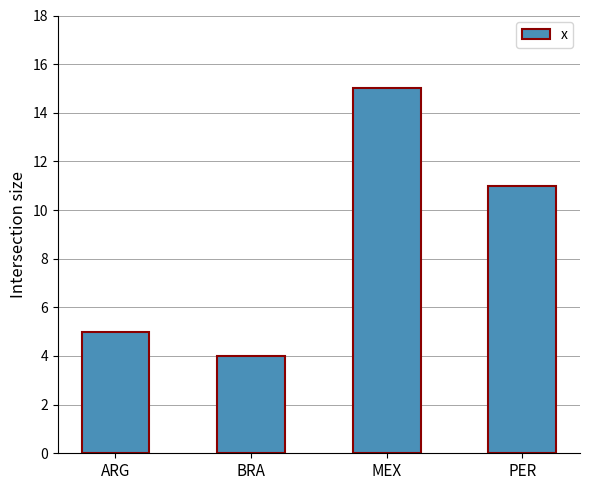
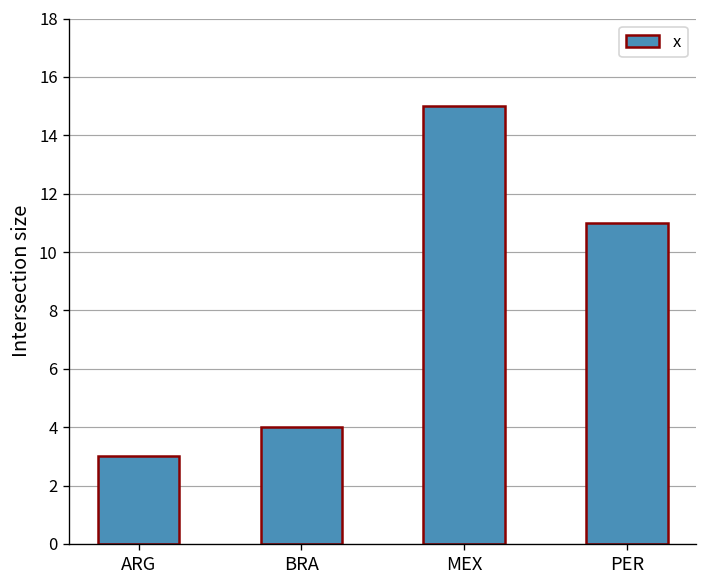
  {
-   "ARG": 5,
+   "ARG": 3,
    "BRA": 4,
    "MEX": 15,
    "PER": 11
  }
